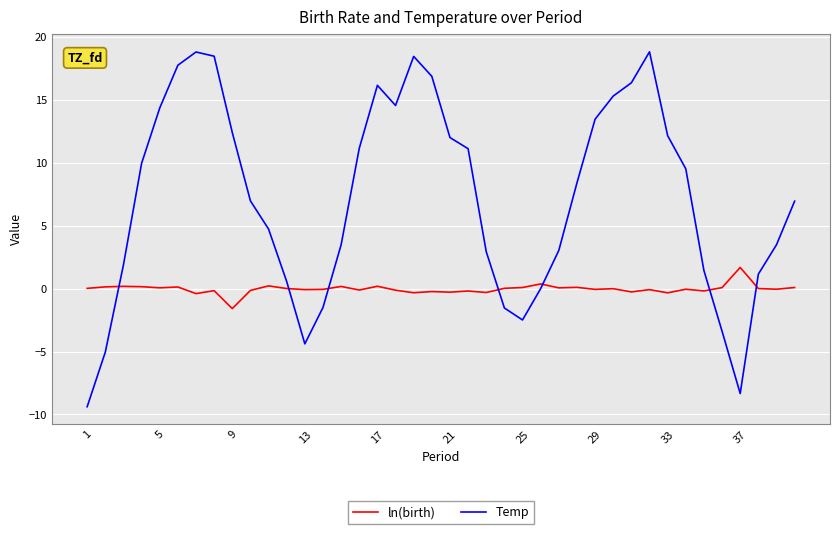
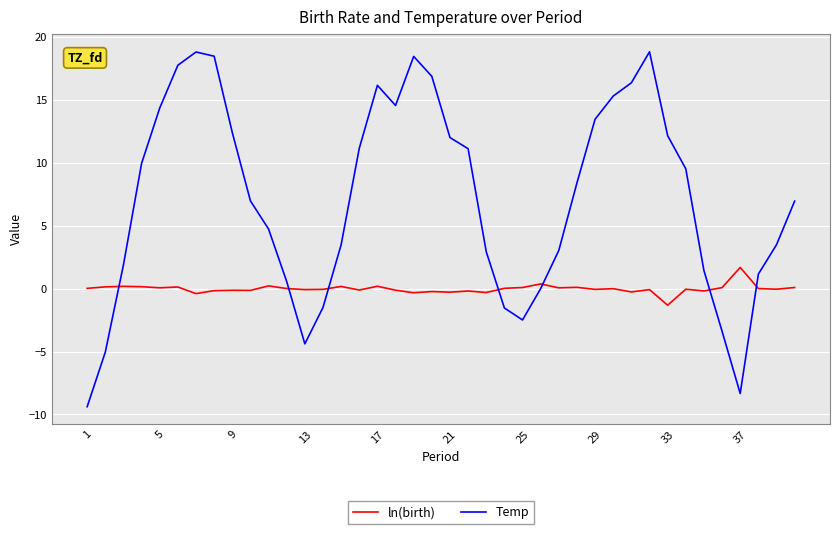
  {
    "ln(birth)": {
      "1": 0.0,
      "5": 0.1,
-     "9": -1.6,
+     "9": -0.1,
      "13": -0.1,
      "17": 0.2,
      "21": -0.3,
      "25": 0.1,
      "29": -0.1,
-     "33": -0.3,
+     "33": -1.3,
      "37": 1.7
    },
    "Temp": {
      "1": -9.4,
      "5": 14.4,
      "9": 12.4,
      "13": -4.4,
      "17": 16.2,
      "21": 12.0,
      "25": -2.5,
      "29": 13.5,
      "33": 12.2,
      "37": -8.3
    }
  }
